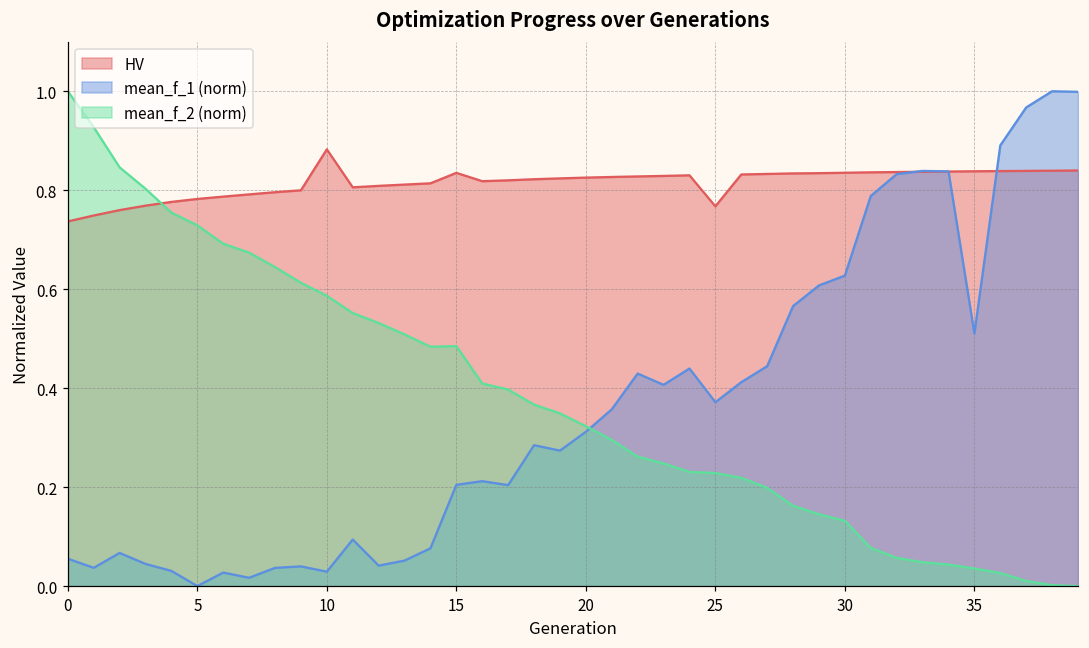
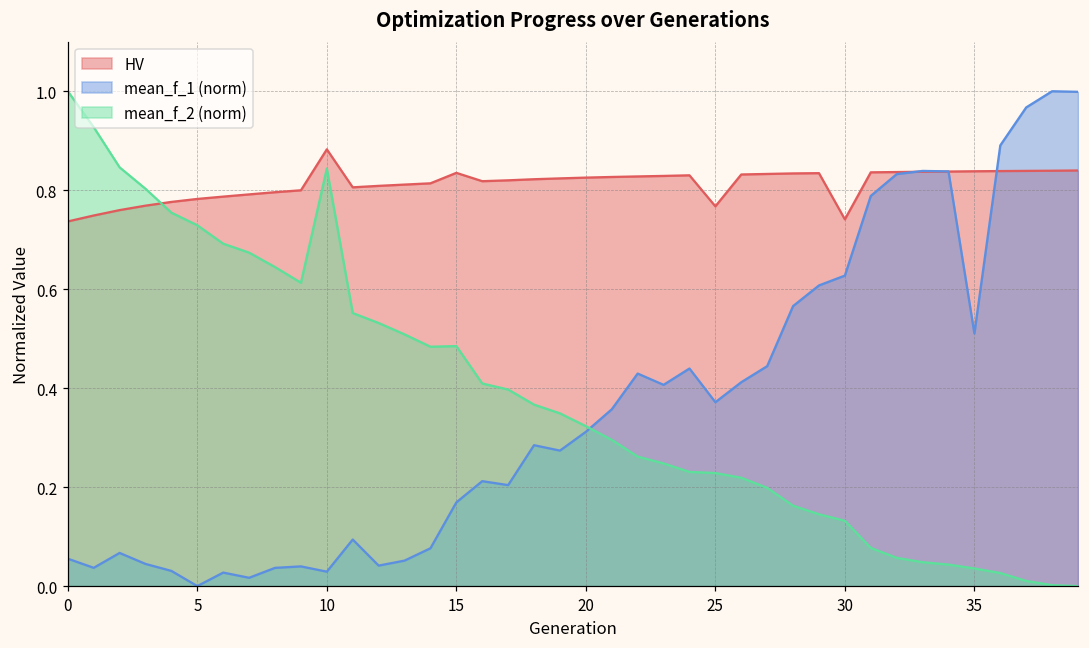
  {
    "HV": {
      "0": 0.74,
      "5": 0.78,
      "10": 0.88,
      "15": 0.84,
      "20": 0.83,
      "25": 0.77,
-     "30": 0.84,
+     "30": 0.74,
      "35": 0.84
    },
    "mean_f_1 (norm)": {
      "0": 0.06,
      "5": 0.00,
      "10": 0.03,
-     "15": 0.20,
+     "15": 0.17,
      "20": 0.31,
      "25": 0.37,
      "30": 0.63,
      "35": 0.51
    },
    "mean_f_2 (norm)": {
      "0": 1.00,
      "5": 0.73,
-     "10": 0.59,
+     "10": 0.84,
      "15": 0.48,
      "20": 0.32,
      "25": 0.23,
      "30": 0.13,
      "35": 0.04
    }
  }
